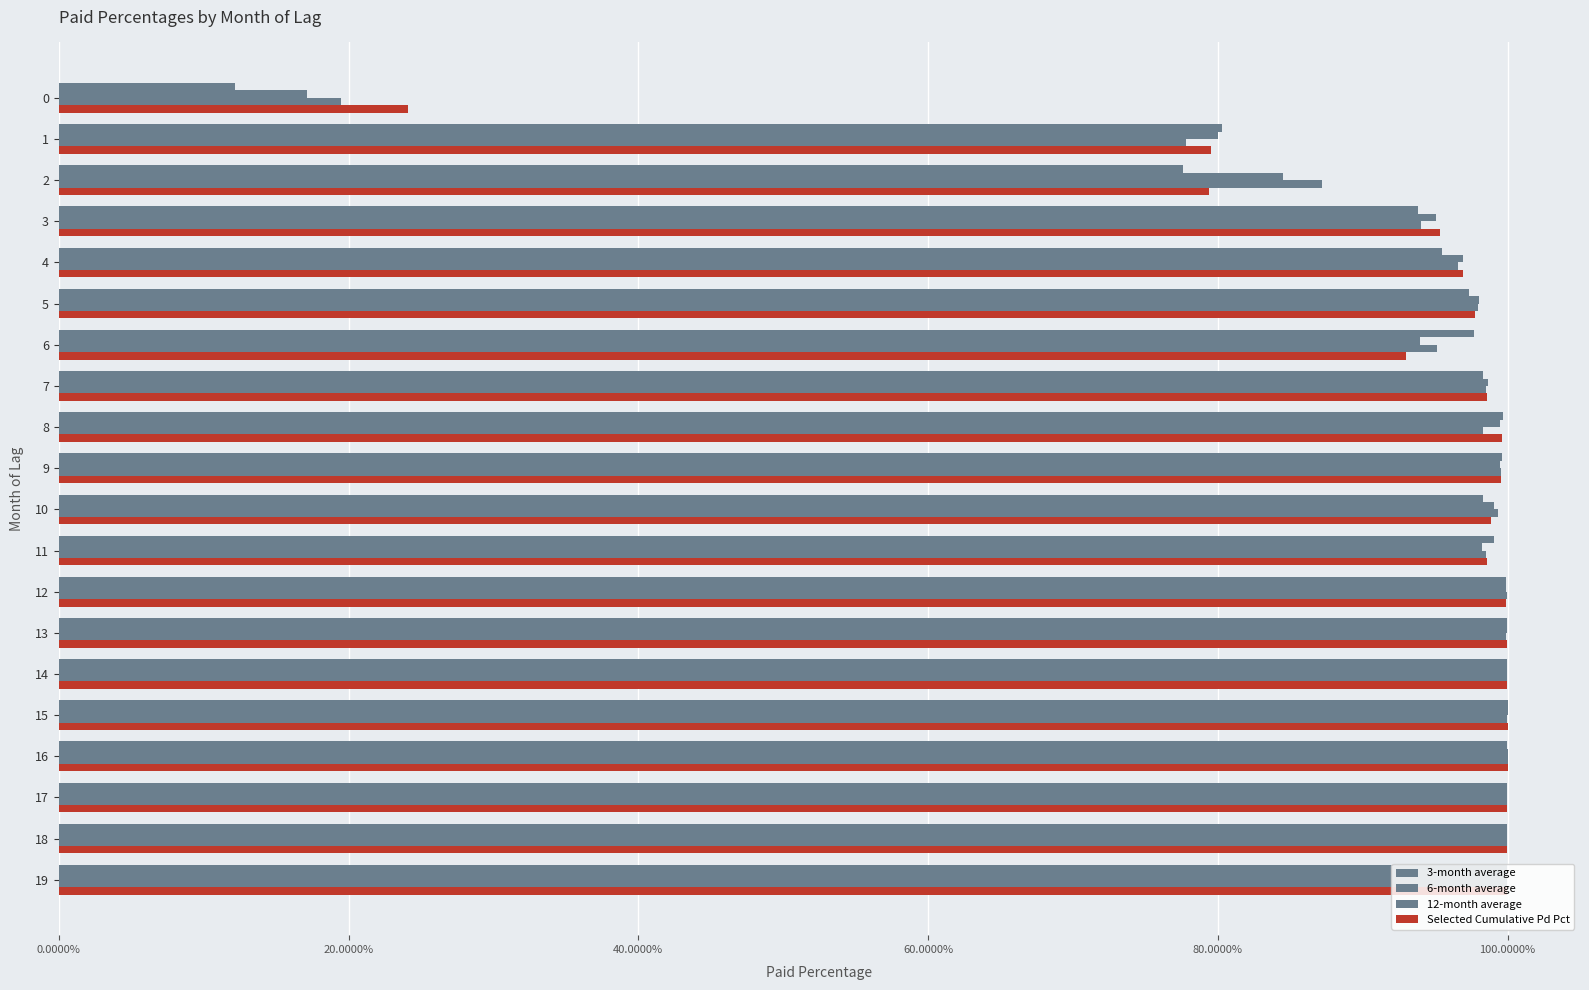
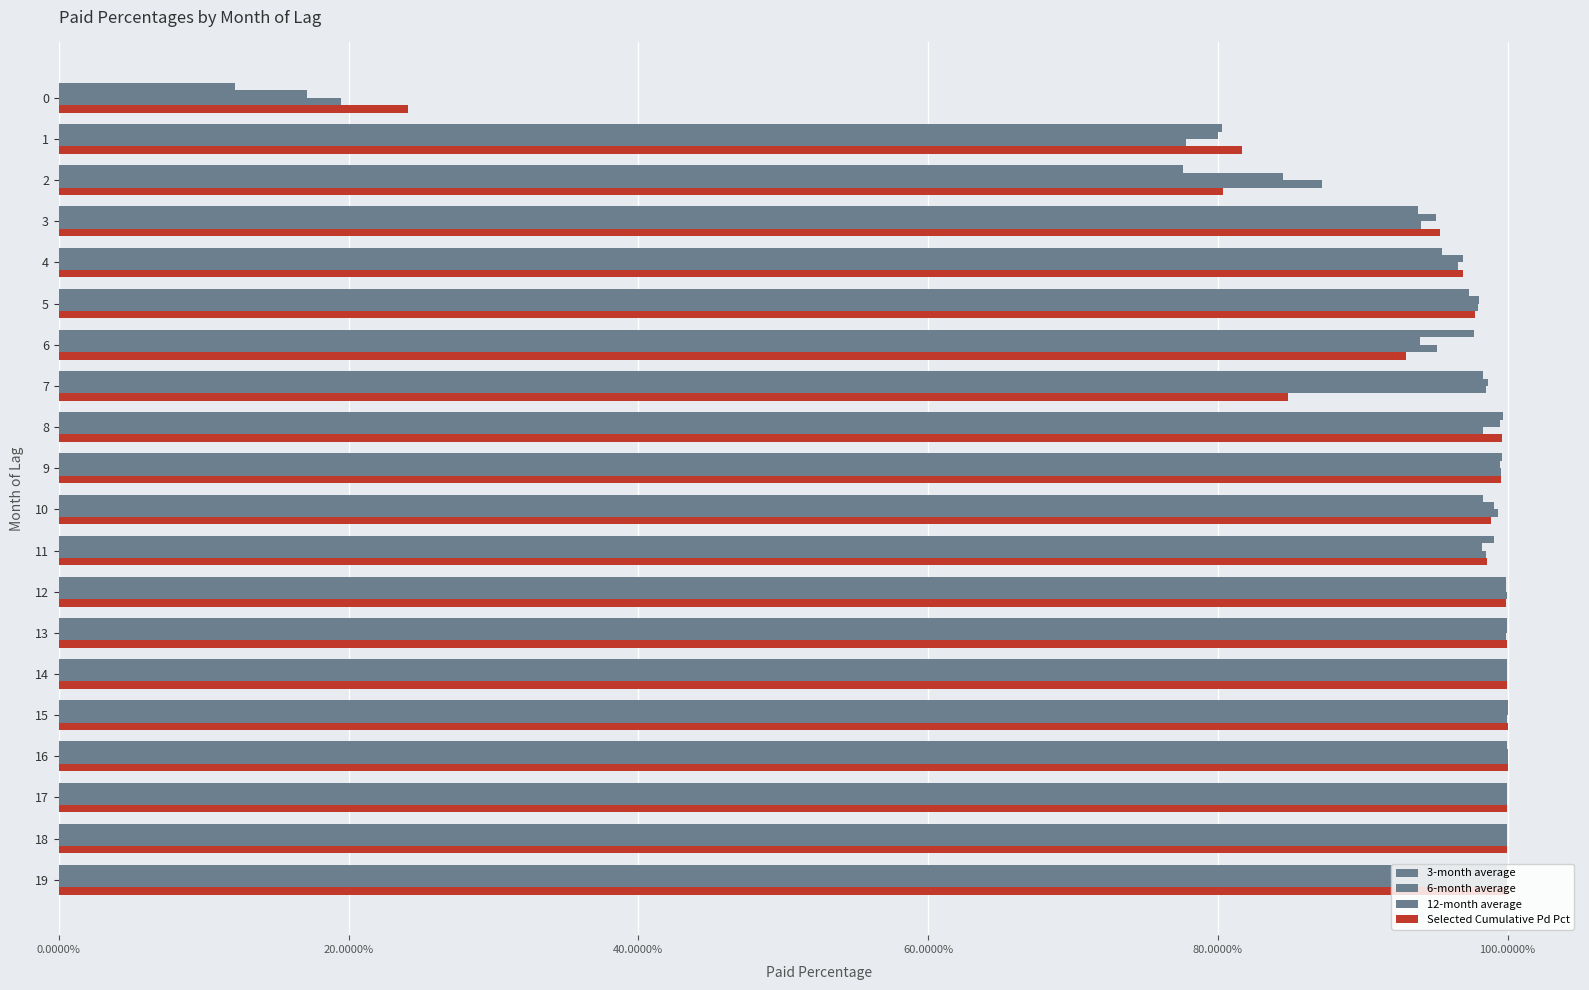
  {
    "Selected Cumulative Pd Pct": {
      "0": "24.1%",
-     "1": "79.5%",
-     "2": "79.4%",
+     "1": "81.7%",
+     "2": "80.3%",
      "3": "95.4%",
      "4": "96.9%",
      "5": "97.7%",
      "6": "93.0%",
-     "7": "98.6%",
+     "7": "84.9%",
      "8": "99.6%",
      "9": "99.6%",
      "10": "98.9%",
      "11": "98.6%",
      "12": "99.9%",
      "13": "100.0%",
      "14": "100.0%",
      "15": "100.0%",
      "16": "100.0%",
      "17": "100.0%",
      "18": "100.0%"
    }
  }
